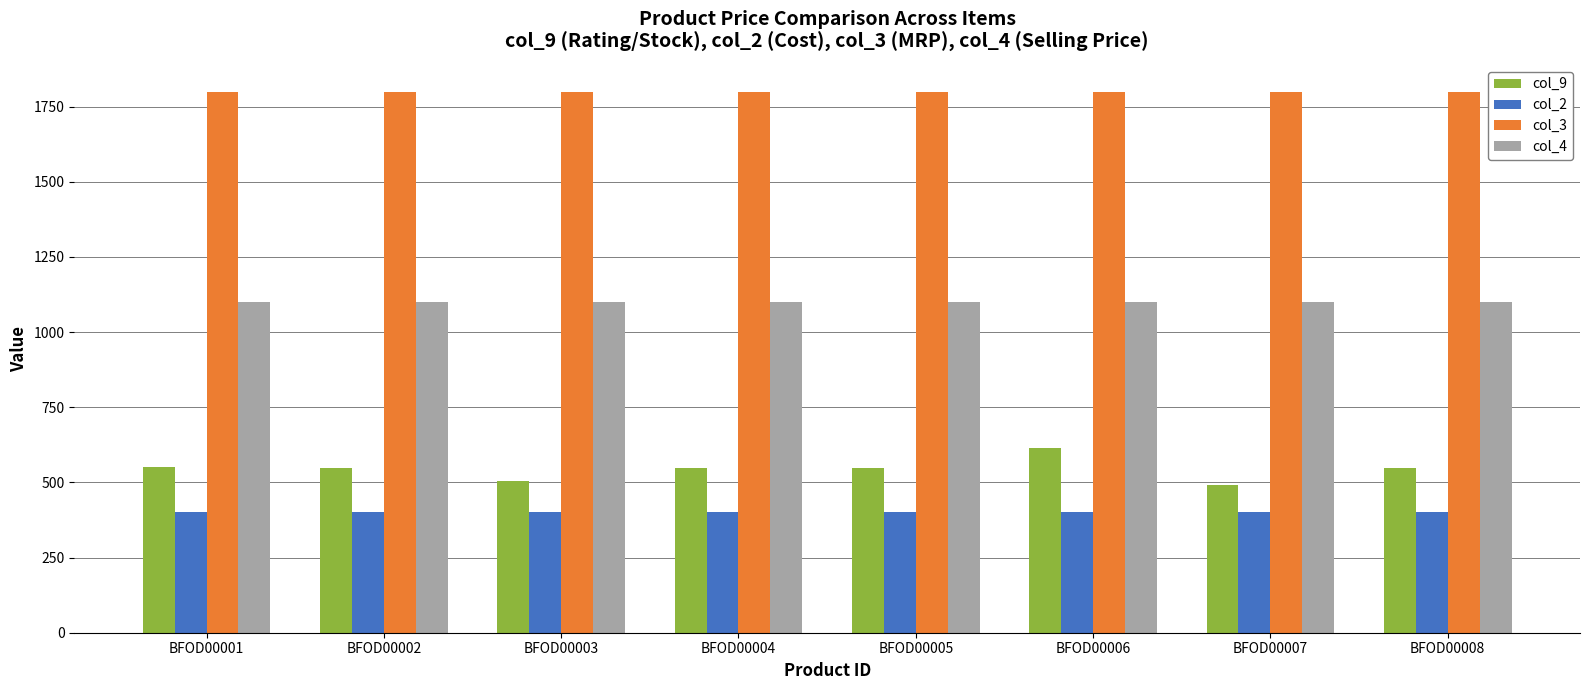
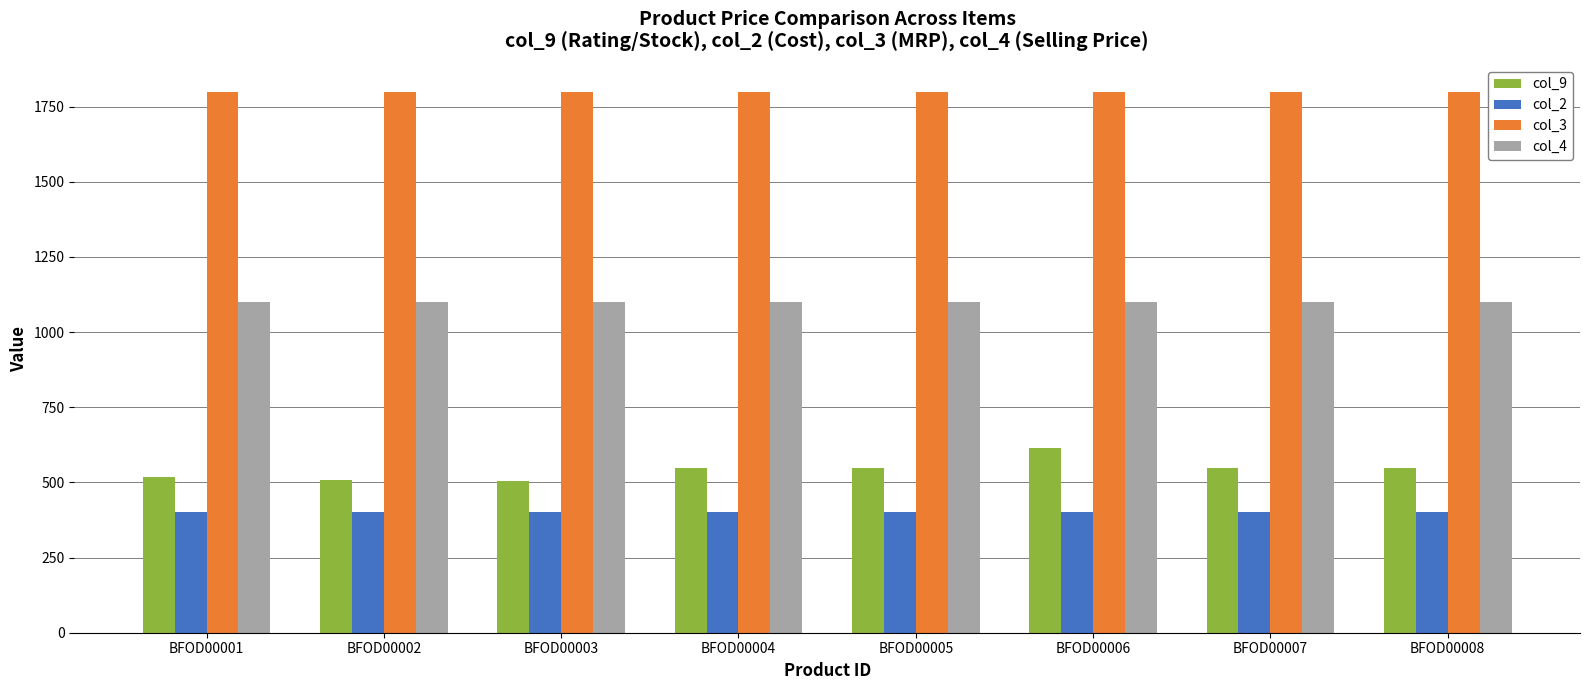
  {
    "col_9": {
-     "BFOD00001": 550,
-     "BFOD00002": 550,
+     "BFOD00001": 520,
+     "BFOD00002": 510,
      "BFOD00003": 510,
      "BFOD00004": 550,
      "BFOD00005": 550,
      "BFOD00006": 620,
-     "BFOD00007": 490,
+     "BFOD00007": 550,
      "BFOD00008": 550
    },
    "col_2": {
      "BFOD00001": 400,
      "BFOD00002": 400,
      "BFOD00003": 400,
      "BFOD00004": 400,
      "BFOD00005": 400,
      "BFOD00006": 400,
      "BFOD00007": 400,
      "BFOD00008": 400
    },
    "col_3": {
      "BFOD00001": 1800,
      "BFOD00002": 1800,
      "BFOD00003": 1800,
      "BFOD00004": 1800,
      "BFOD00005": 1800,
      "BFOD00006": 1800,
      "BFOD00007": 1800,
      "BFOD00008": 1800
    },
    "col_4": {
      "BFOD00001": 1100,
      "BFOD00002": 1100,
      "BFOD00003": 1100,
      "BFOD00004": 1100,
      "BFOD00005": 1100,
      "BFOD00006": 1100,
      "BFOD00007": 1100,
      "BFOD00008": 1100
    }
  }
